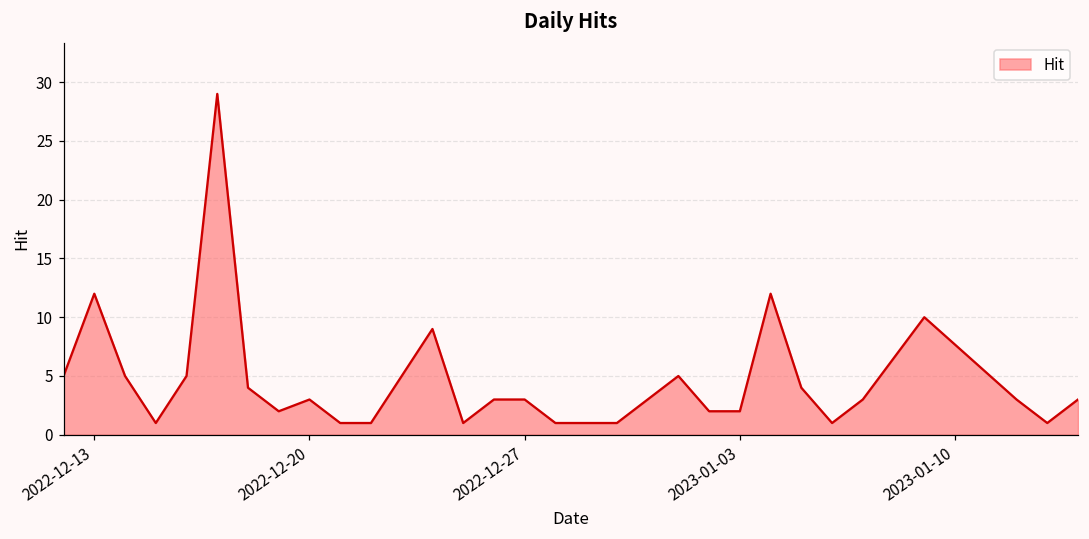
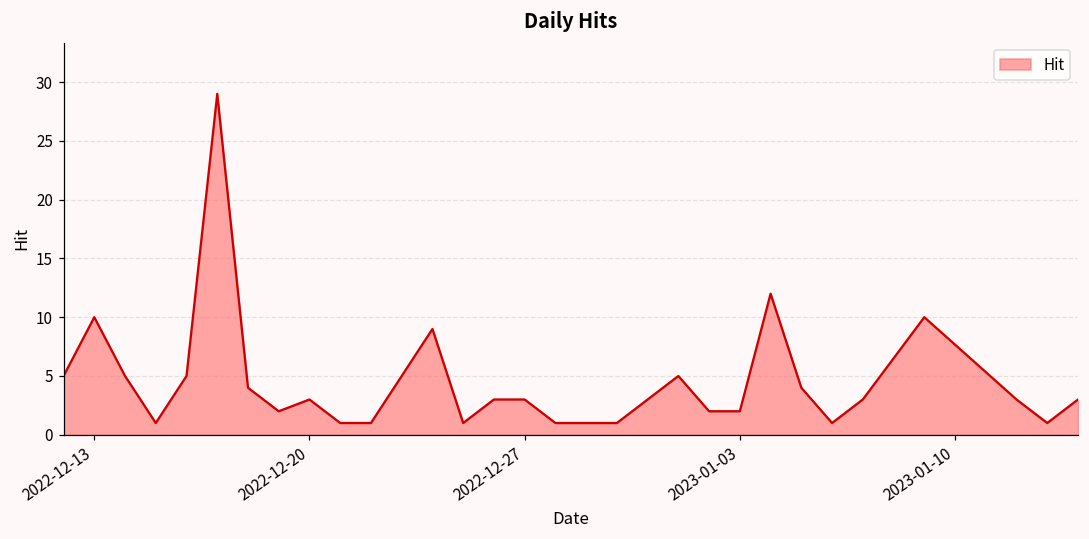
  {
-   "2022-12-13": 12,
+   "2022-12-13": 10,
    "2022-12-20": 3,
    "2022-12-27": 3,
    "2023-01-03": 2
  }
